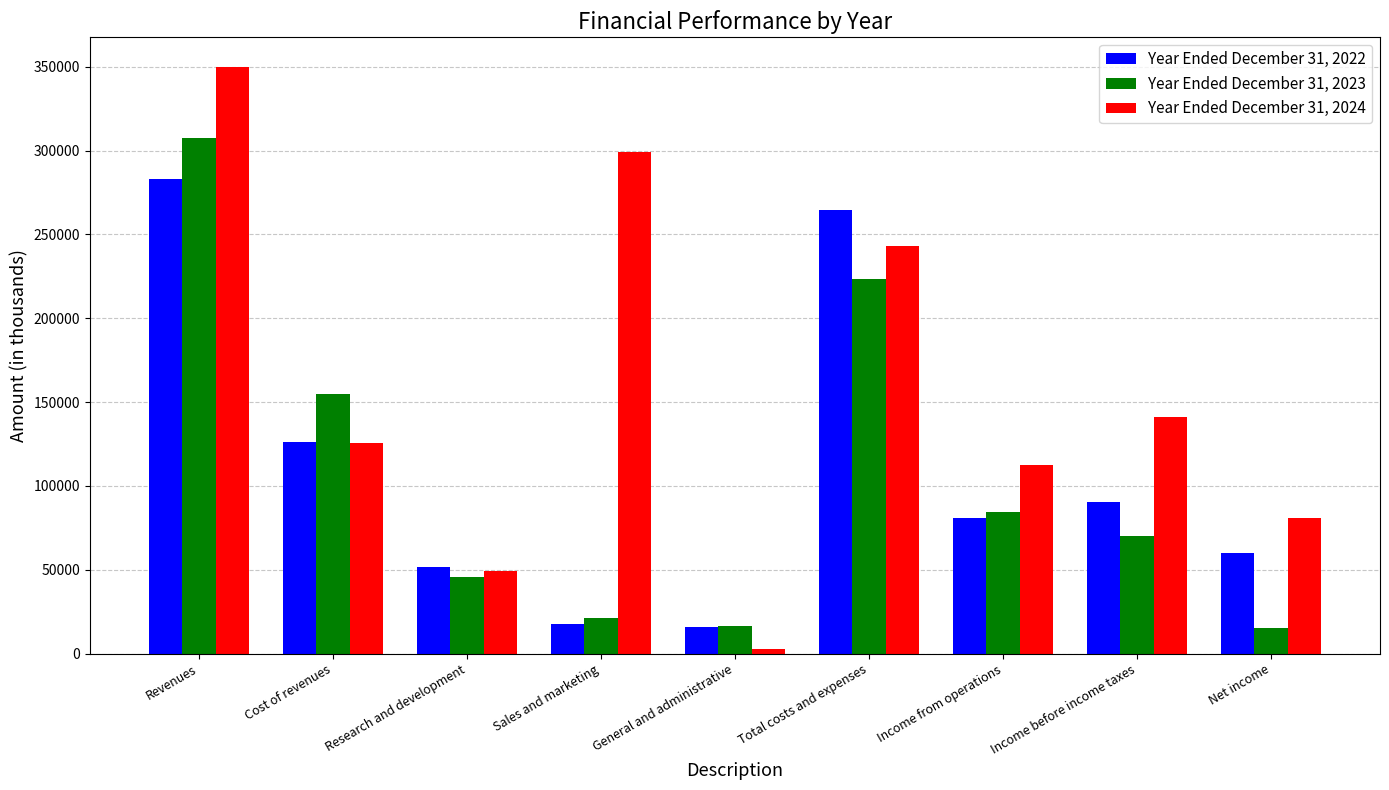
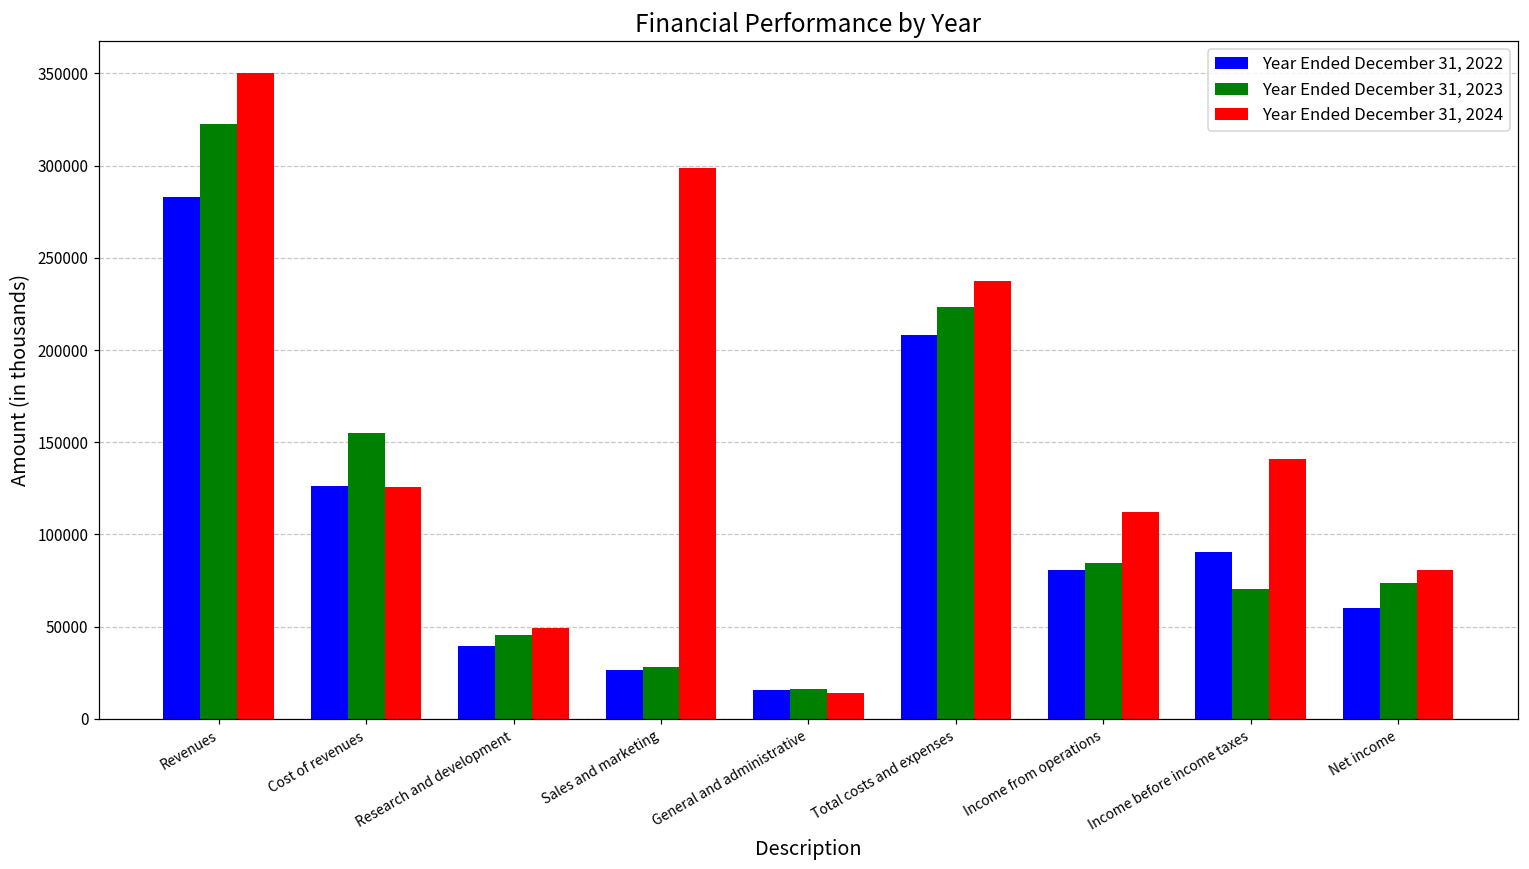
  {
    "Year Ended December 31, 2022": {
      "Revenues": 283000,
      "Cost of revenues": 126000,
-     "Research and development": 52000,
-     "Sales and marketing": 18000,
+     "Research and development": 40000,
+     "Sales and marketing": 27000,
      "General and administrative": 16000,
-     "Total costs and expenses": 265000,
+     "Total costs and expenses": 208000,
      "Income from operations": 81000,
      "Income before income taxes": 90000,
      "Net income": 60000
    },
    "Year Ended December 31, 2023": {
-     "Revenues": 307000,
+     "Revenues": 323000,
      "Cost of revenues": 155000,
      "Research and development": 45000,
-     "Sales and marketing": 21000,
+     "Sales and marketing": 28000,
      "General and administrative": 16000,
      "Total costs and expenses": 223000,
      "Income from operations": 84000,
      "Income before income taxes": 70000,
-     "Net income": 15000
+     "Net income": 74000
    },
    "Year Ended December 31, 2024": {
      "Revenues": 350000,
      "Cost of revenues": 126000,
      "Research and development": 49000,
      "Sales and marketing": 299000,
-     "General and administrative": 3000,
-     "Total costs and expenses": 243000,
+     "General and administrative": 14000,
+     "Total costs and expenses": 238000,
      "Income from operations": 112000,
      "Income before income taxes": 141000,
      "Net income": 81000
    }
  }
